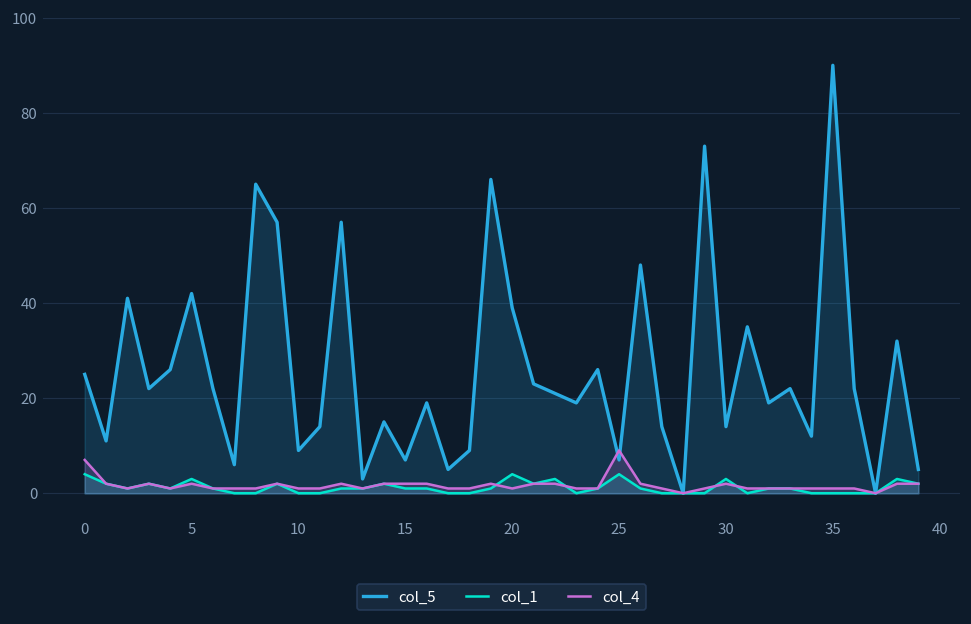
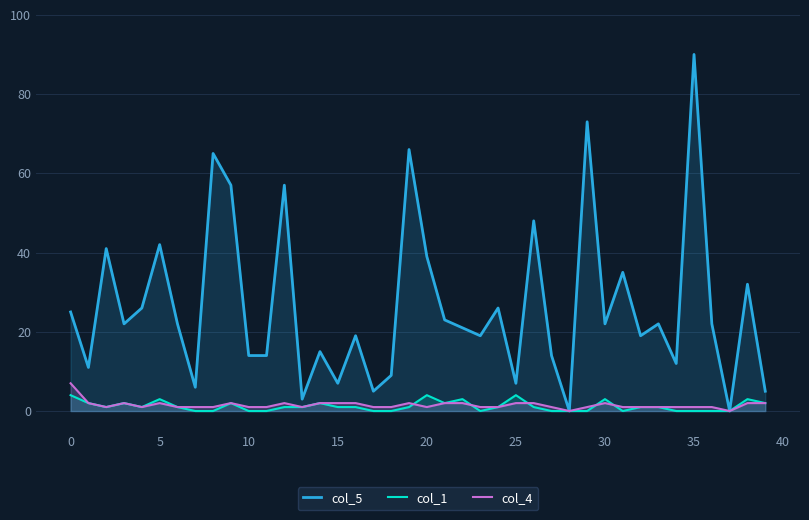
  {
    "col_5": {
      "0": 25,
      "5": 42,
-     "10": 9,
+     "10": 14,
      "15": 7,
      "20": 39,
      "25": 7,
-     "30": 14,
+     "30": 22,
      "35": 90
    },
    "col_1": {
      "0": 4,
      "5": 3,
      "10": 0,
      "15": 1,
      "20": 4,
      "25": 4,
      "30": 3,
      "35": 0
    },
    "col_4": {
      "0": 7,
      "5": 2,
      "10": 1,
      "15": 2,
      "20": 1,
-     "25": 9,
+     "25": 2,
      "30": 2,
      "35": 1
    }
  }
